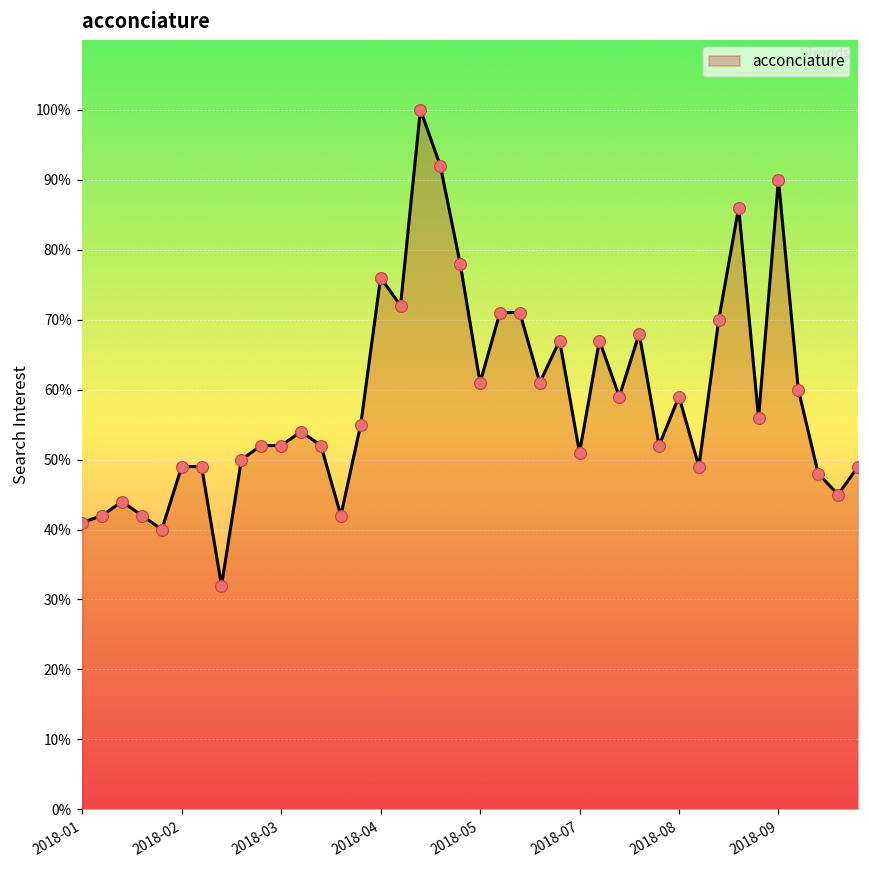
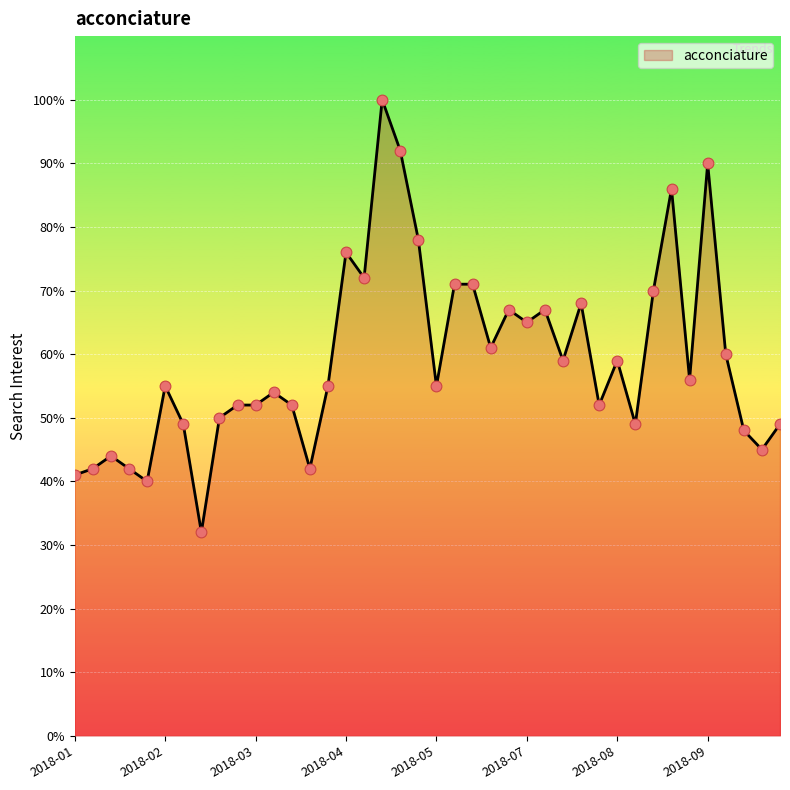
  {
    "2018-01": "41%",
-   "2018-02": "49%",
+   "2018-02": "55%",
    "2018-03": "52%",
    "2018-04": "76%",
-   "2018-05": "61%",
-   "2018-07": "51%",
+   "2018-05": "55%",
+   "2018-07": "65%",
    "2018-08": "59%",
    "2018-09": "90%"
  }
